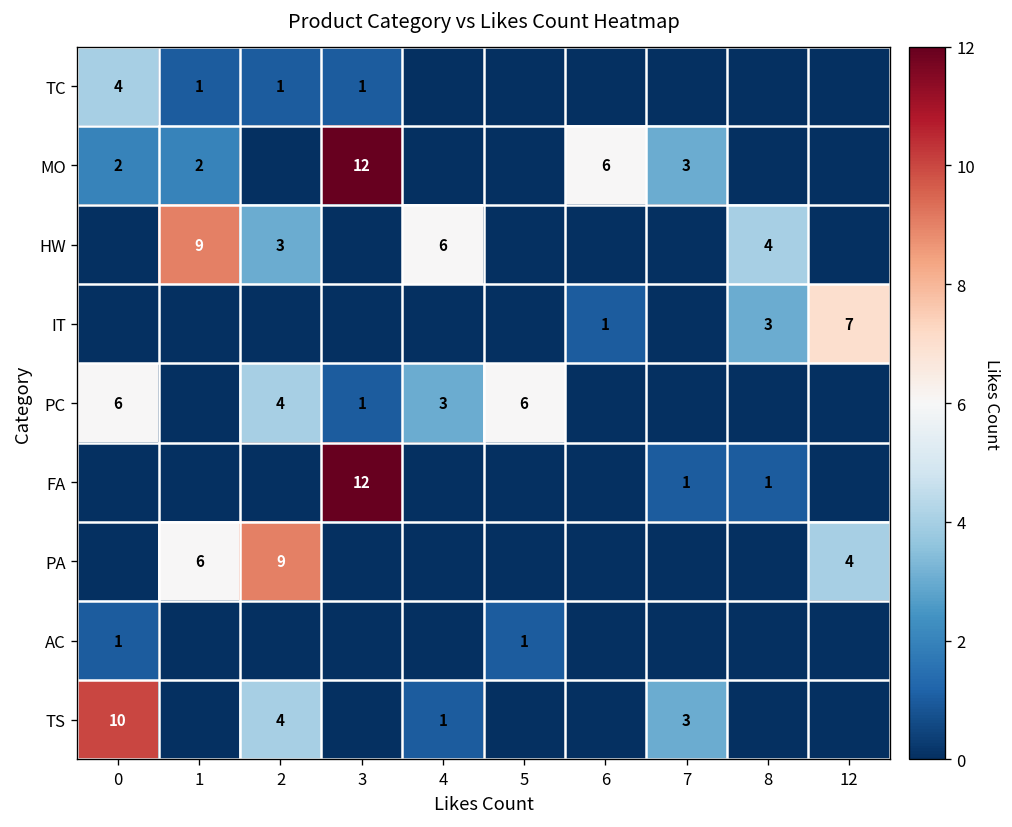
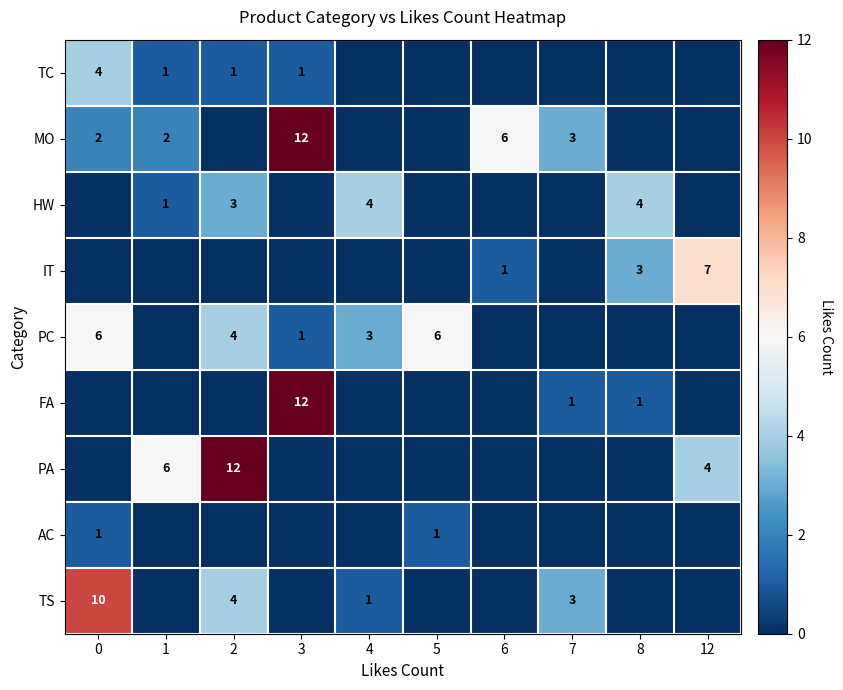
  {
    "TC": {
      "0": 4,
      "1": 1,
      "2": 1,
      "3": 1
    },
    "MO": {
      "0": 2,
      "1": 2,
      "3": 12,
      "6": 6,
      "7": 3
    },
    "HW": {
-     "1": 9,
+     "1": 1,
      "2": 3,
-     "4": 6,
+     "4": 4,
      "8": 4
    },
    "IT": {
      "6": 1,
      "8": 3,
      "12": 7
    },
    "PC": {
      "0": 6,
      "2": 4,
      "3": 1,
      "4": 3,
      "5": 6
    },
    "FA": {
      "3": 12,
      "7": 1,
      "8": 1
    },
    "PA": {
      "1": 6,
-     "2": 9,
+     "2": 12,
      "12": 4
    },
    "AC": {
      "0": 1,
      "5": 1
    },
    "TS": {
      "0": 10,
      "2": 4,
      "4": 1,
      "7": 3
    }
  }
